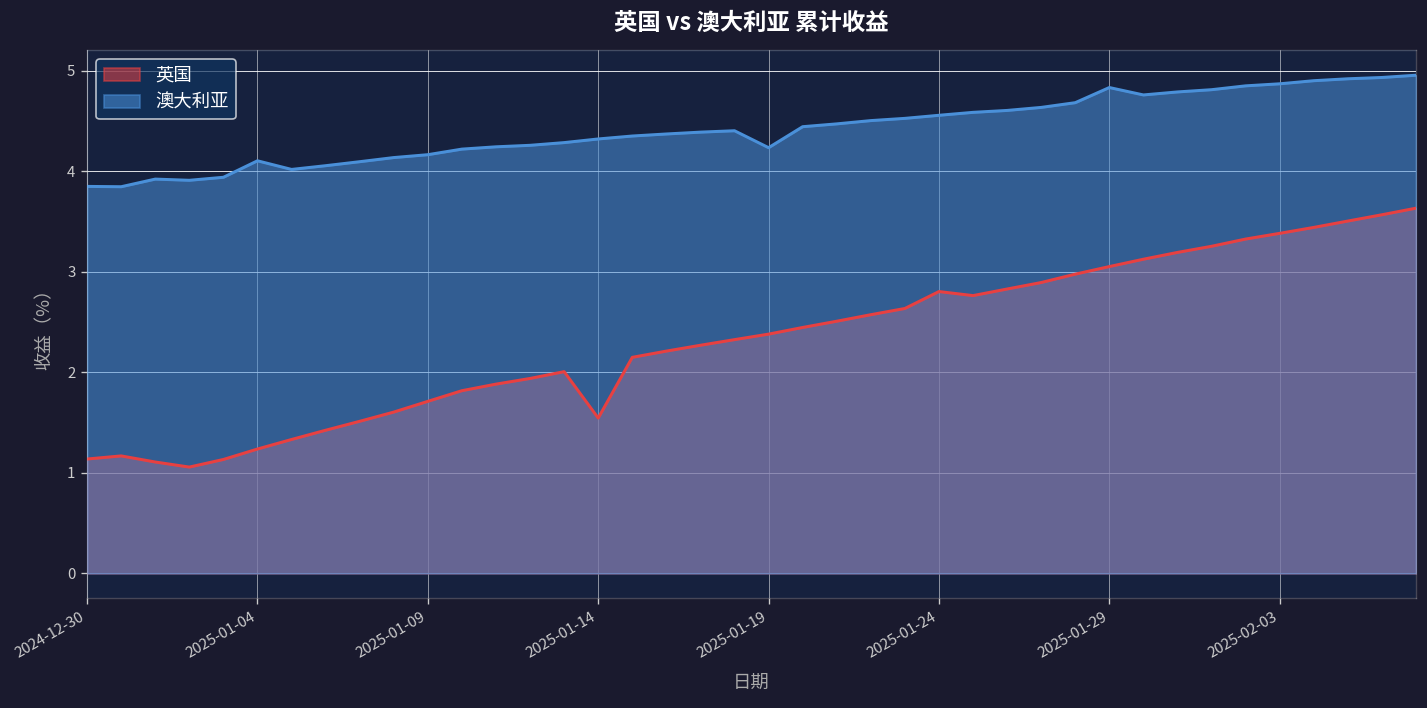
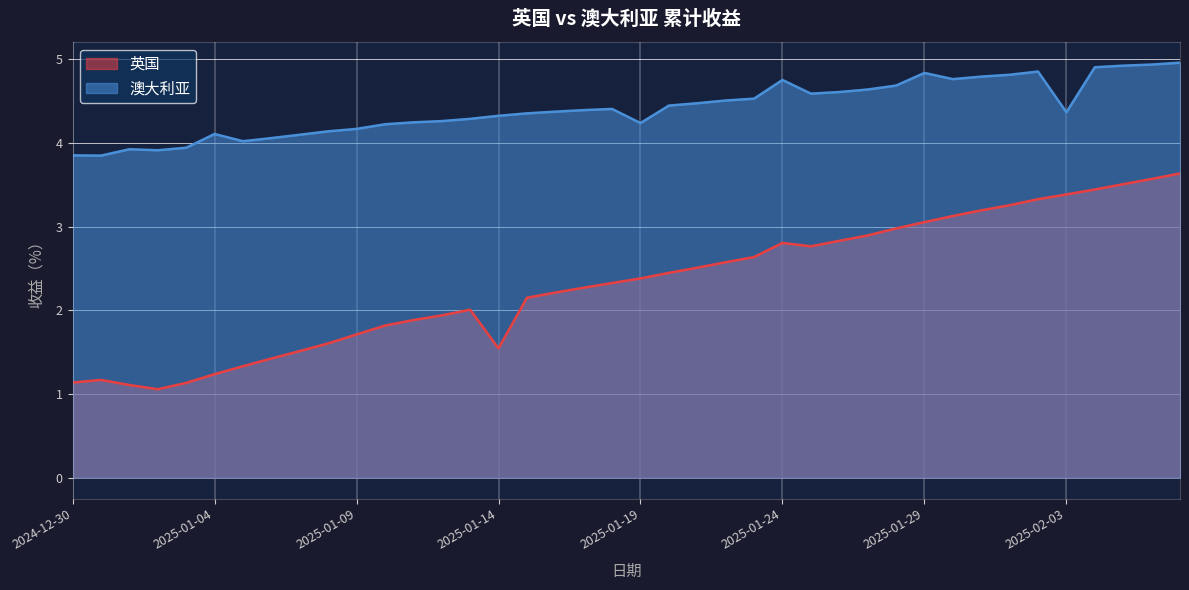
  {
    "英国": {
      "2024-12-30": 1.1,
      "2025-01-04": 1.2,
      "2025-01-09": 1.7,
      "2025-01-14": 1.5,
      "2025-01-19": 2.4,
      "2025-01-24": 2.8,
      "2025-01-29": 3.1,
      "2025-02-03": 3.4
    },
    "澳大利亚": {
      "2024-12-30": 3.9,
      "2025-01-04": 4.1,
      "2025-01-09": 4.2,
      "2025-01-14": 4.3,
      "2025-01-19": 4.2,
-     "2025-01-24": 4.6,
+     "2025-01-24": 4.7,
      "2025-01-29": 4.8,
-     "2025-02-03": 4.9
+     "2025-02-03": 4.4
    }
  }
